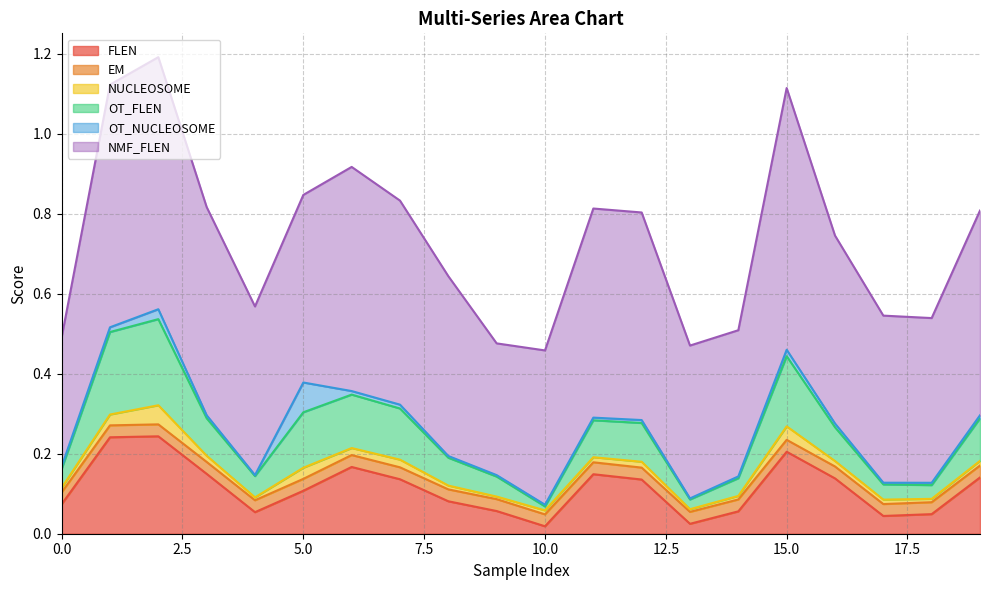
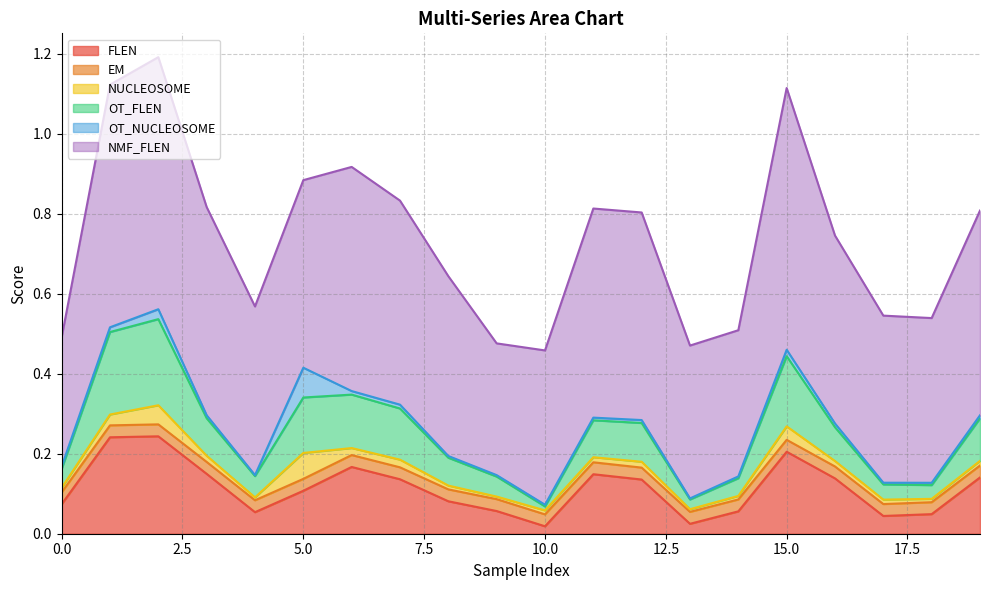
  {
    "NUCLEOSOME": {
      "0.0": 0.01,
-     "5.0": 0.03,
+     "5.0": 0.06,
      "10.0": 0.01,
      "15.0": 0.03
    },
    "OT_FLEN": {
      "5.0": 0.14,
      "15.0": 0.18
    },
    "OT_NUCLEOSOME": {
      "5.0": 0.07,
      "15.0": 0.02
    },
    "NMF_FLEN": {
      "0.0": 0.32,
      "5.0": 0.47,
      "10.0": 0.39,
      "15.0": 0.65
    }
  }
